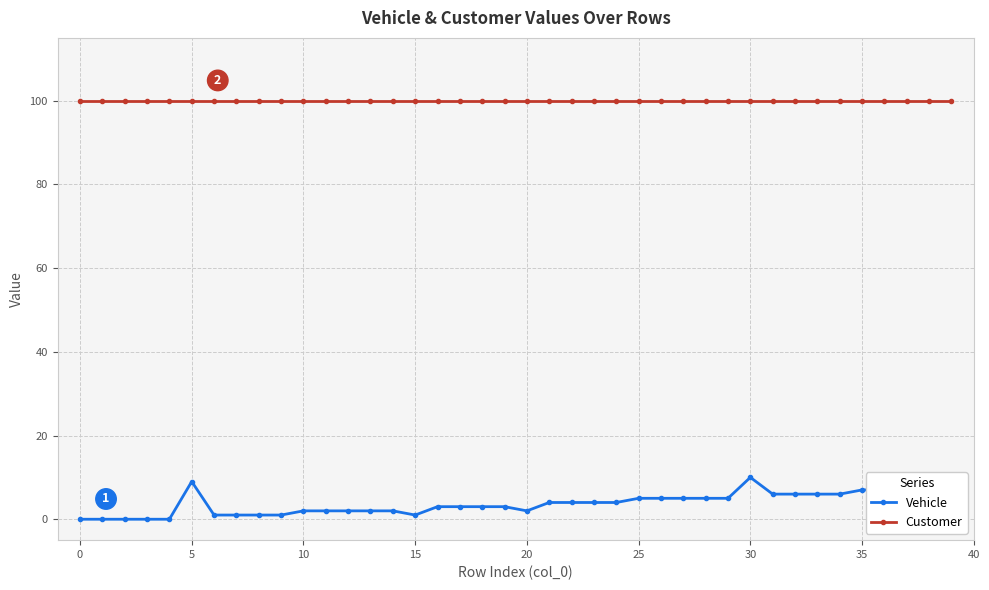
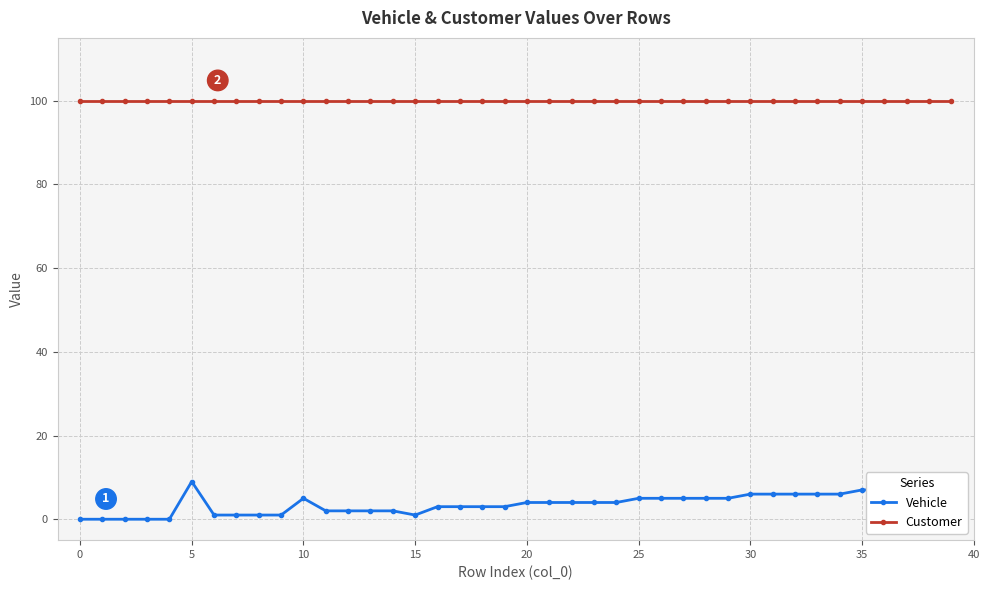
  {
    "Vehicle": {
      "0": 0,
      "5": 9,
-     "10": 2,
+     "10": 5,
      "15": 1,
-     "20": 2,
+     "20": 4,
      "25": 5,
-     "30": 10,
+     "30": 6,
      "35": 7
    },
    "Customer": {
      "0": 100,
      "5": 100,
      "10": 100,
      "15": 100,
      "20": 100,
      "25": 100,
      "30": 100,
      "35": 100
    }
  }
